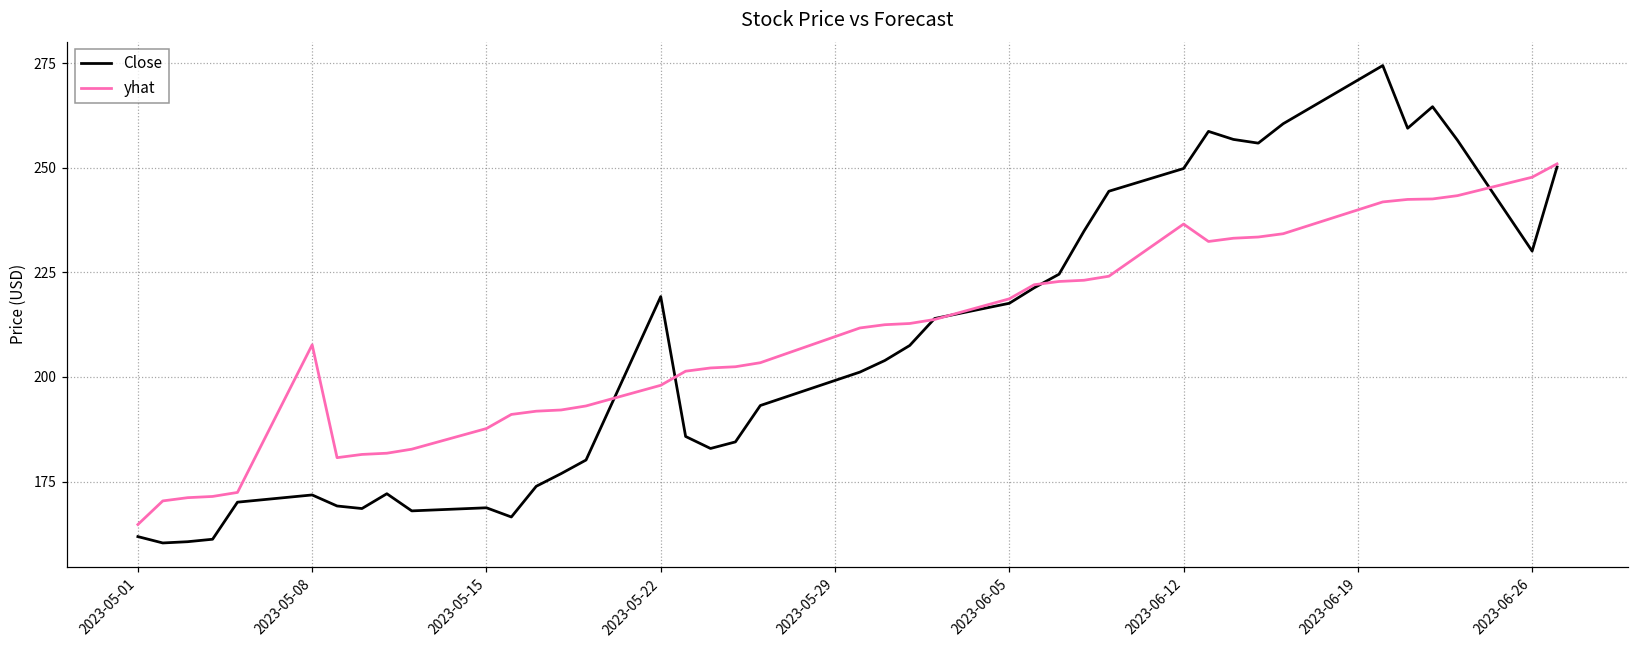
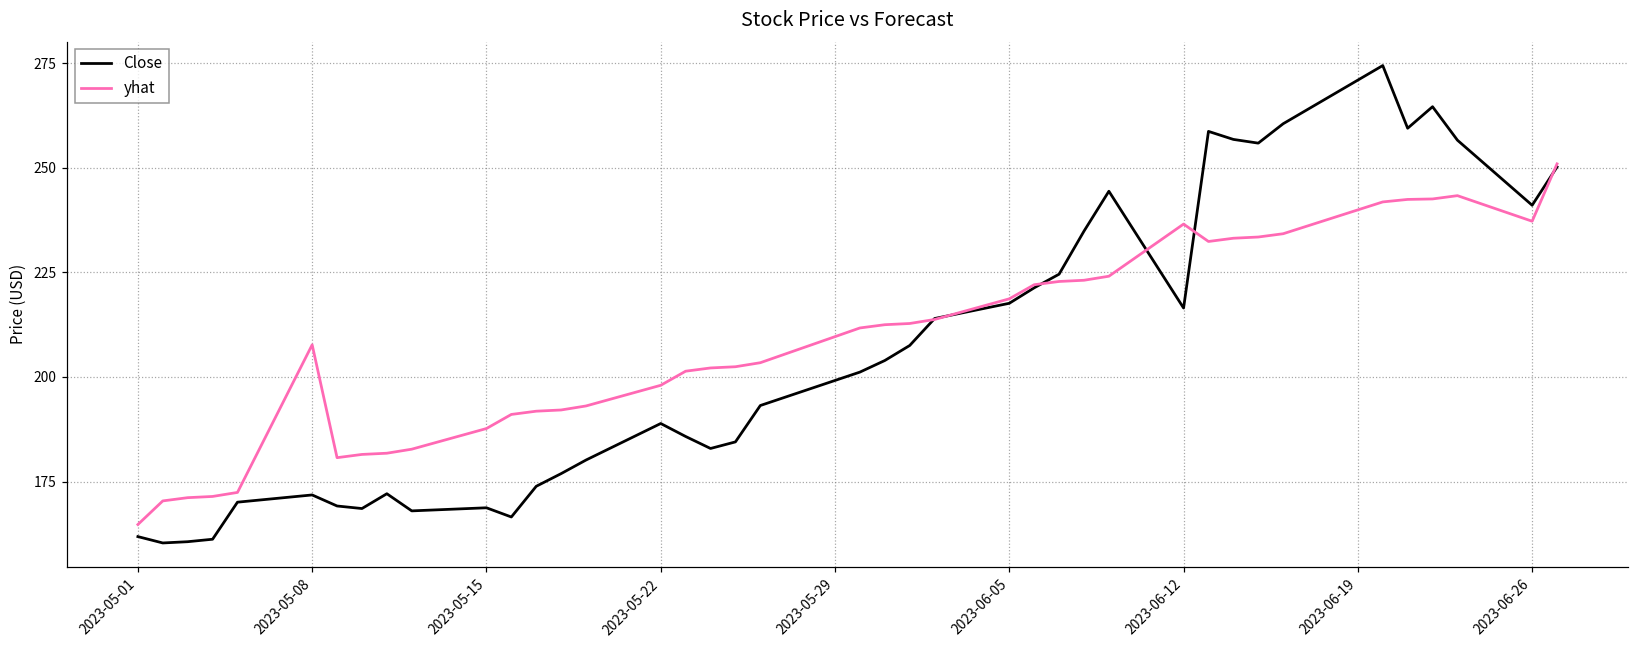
  {
    "Close": {
      "2023-05-01": 162,
      "2023-05-08": 172,
      "2023-05-15": 169,
-     "2023-05-22": 219,
+     "2023-05-22": 189,
      "2023-06-05": 218,
-     "2023-06-12": 250,
-     "2023-06-26": 230
+     "2023-06-12": 216,
+     "2023-06-26": 241
    },
    "yhat": {
      "2023-05-01": 165,
      "2023-05-08": 208,
      "2023-05-15": 188,
      "2023-05-22": 198,
      "2023-06-05": 219,
      "2023-06-12": 237,
-     "2023-06-26": 248
+     "2023-06-26": 237
    }
  }
